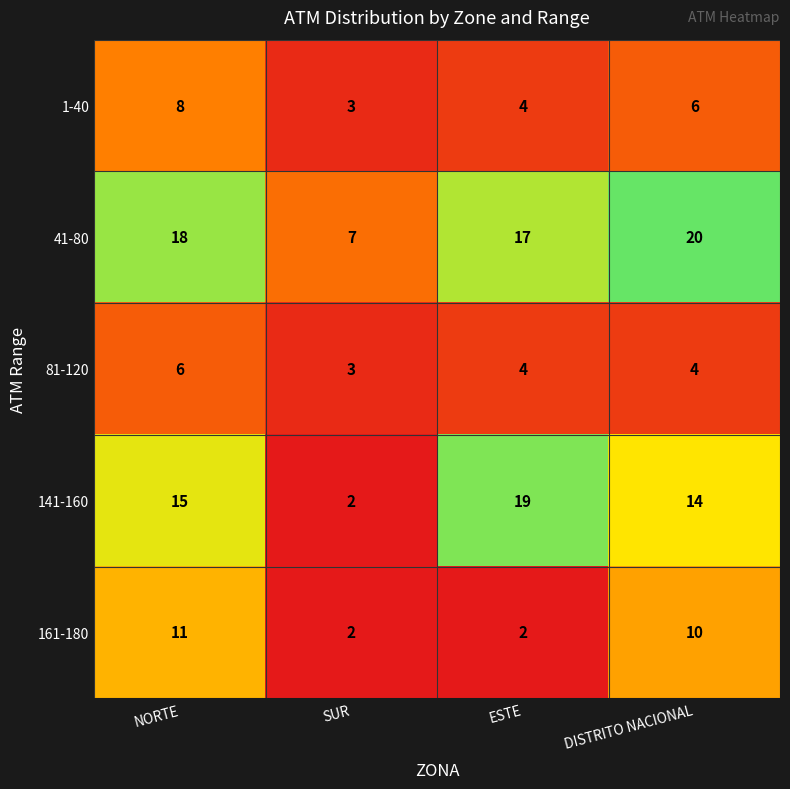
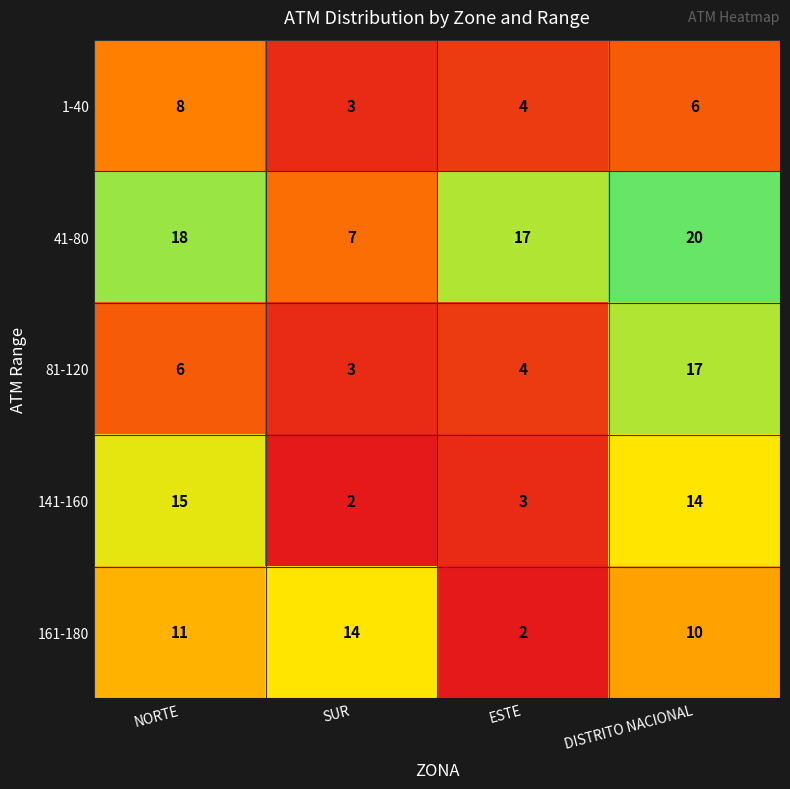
  {
    "1-40": {
      "NORTE": 8,
      "SUR": 3,
      "ESTE": 4,
      "DISTRITO NACIONAL": 6
    },
    "41-80": {
      "NORTE": 18,
      "SUR": 7,
      "ESTE": 17,
      "DISTRITO NACIONAL": 20
    },
    "81-120": {
      "NORTE": 6,
      "SUR": 3,
      "ESTE": 4,
-     "DISTRITO NACIONAL": 4
+     "DISTRITO NACIONAL": 17
    },
    "141-160": {
      "NORTE": 15,
      "SUR": 2,
-     "ESTE": 19,
+     "ESTE": 3,
      "DISTRITO NACIONAL": 14
    },
    "161-180": {
      "NORTE": 11,
-     "SUR": 2,
+     "SUR": 14,
      "ESTE": 2,
      "DISTRITO NACIONAL": 10
    }
  }
